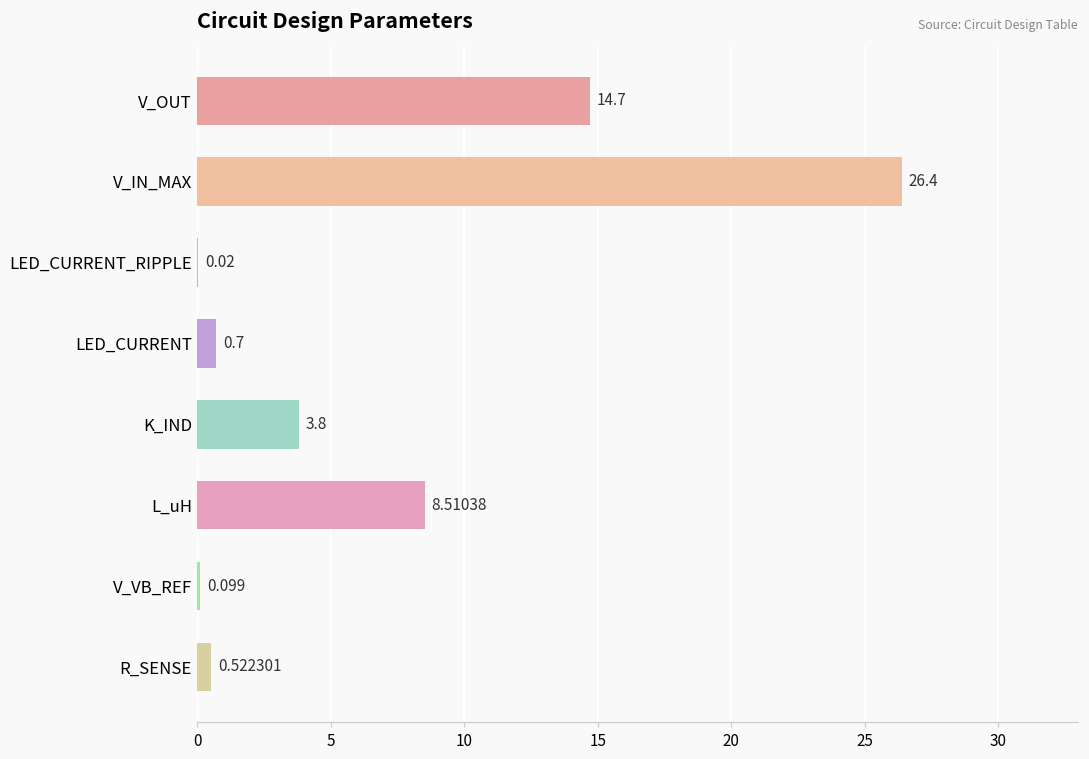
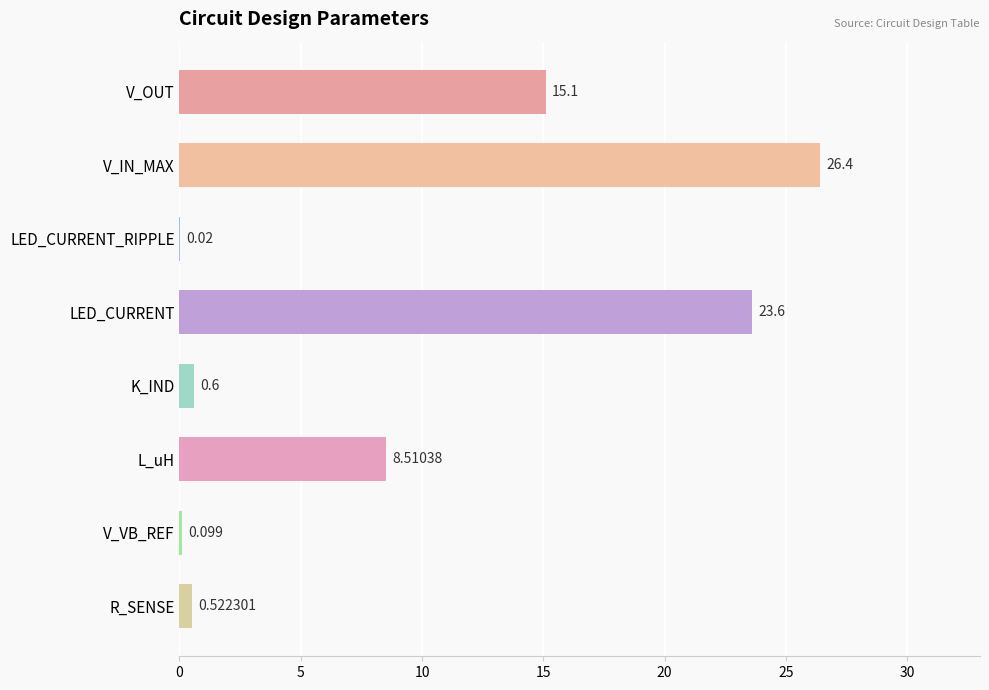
  {
-   "V_OUT": 14.7,
+   "V_OUT": 15.1,
    "V_IN_MAX": 26.4,
    "LED_CURRENT_RIPPLE": 0.02,
-   "LED_CURRENT": 0.7,
-   "K_IND": 3.8,
+   "LED_CURRENT": 23.6,
+   "K_IND": 0.6,
    "L_uH": 8.51038,
    "V_VB_REF": 0.099,
    "R_SENSE": 0.522301
  }
